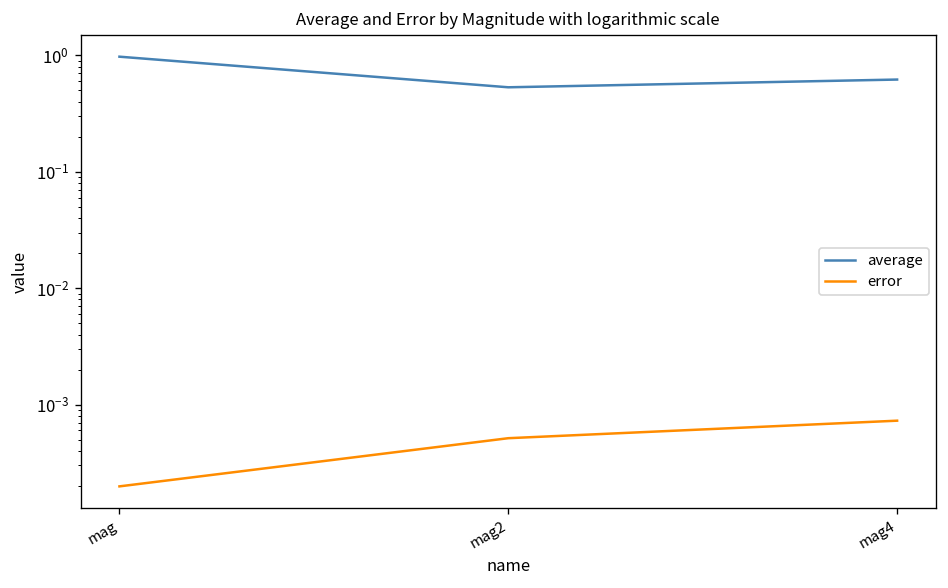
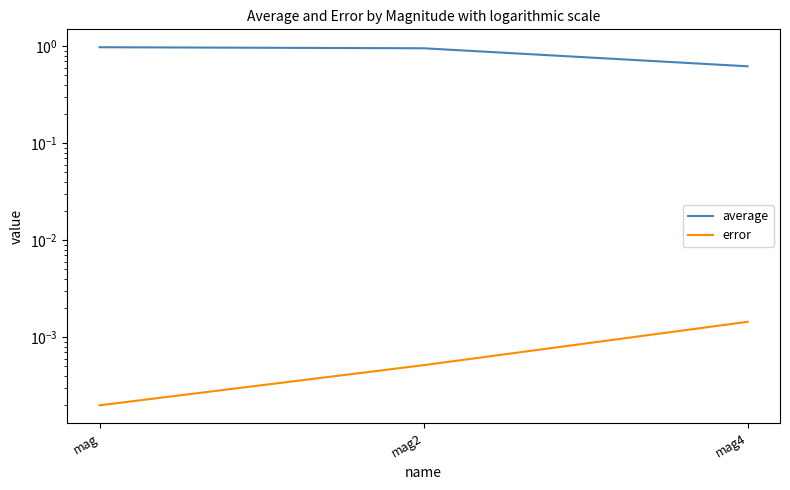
  {
    "average": {
      "mag": 1.0,
-     "mag2": 0.5,
+     "mag2": 1.0,
      "mag4": 0.6
    },
    "error": {
      "mag": 0.0002,
      "mag2": 0.0005,
-     "mag4": 0.0007
+     "mag4": 0.0014
    }
  }
